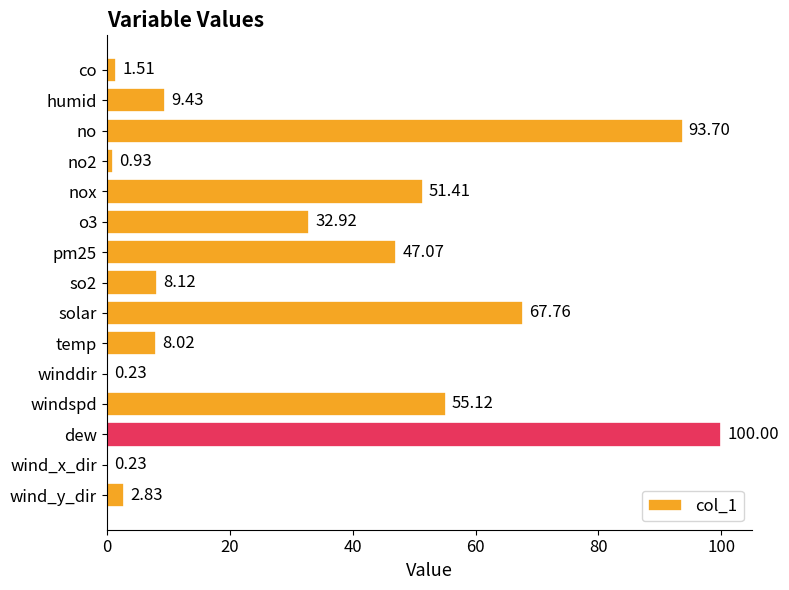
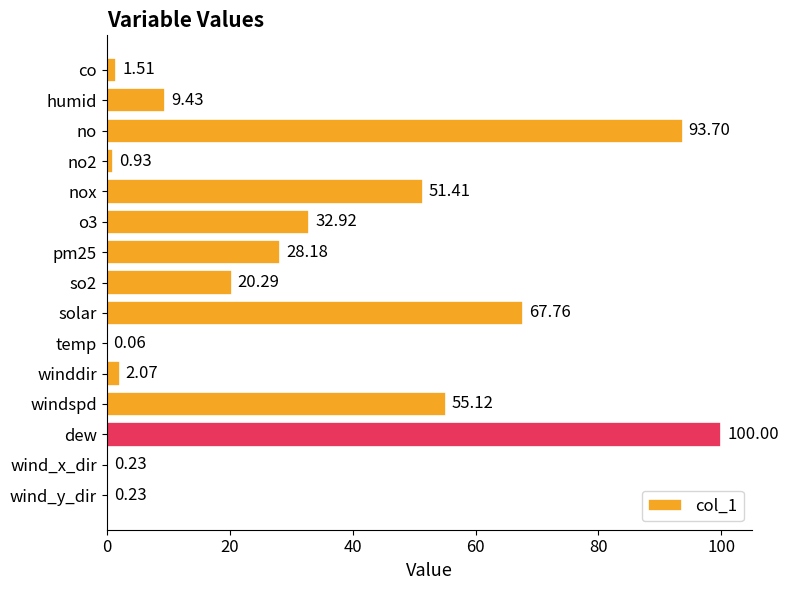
  {
    "co": 1.51,
    "humid": 9.43,
    "no": 93.70,
    "no2": 0.93,
    "nox": 51.41,
    "o3": 32.92,
-   "pm25": 47.07,
-   "so2": 8.12,
+   "pm25": 28.18,
+   "so2": 20.29,
    "solar": 67.76,
-   "temp": 8.02,
-   "winddir": 0.23,
+   "temp": 0.06,
+   "winddir": 2.07,
    "windspd": 55.12,
    "dew": 100.00,
    "wind_x_dir": 0.23,
-   "wind_y_dir": 2.83
+   "wind_y_dir": 0.23
  }
